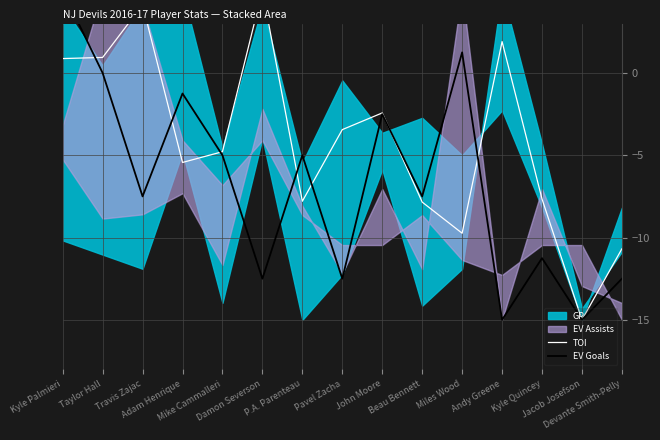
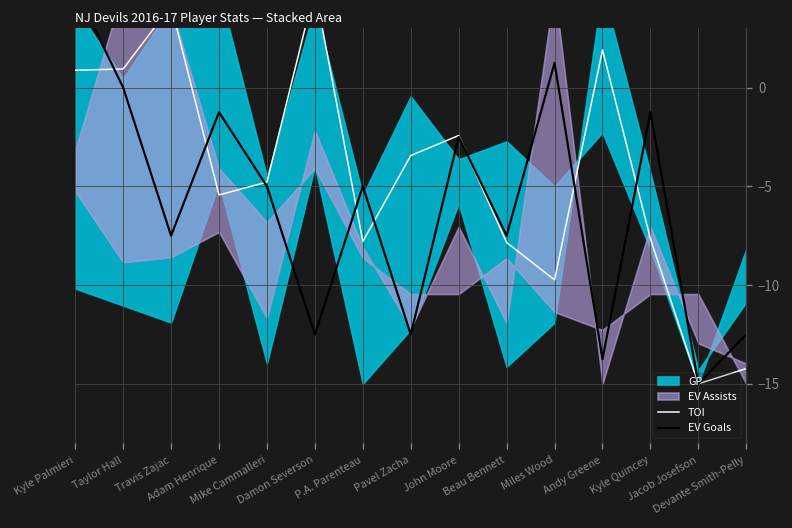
  {
    "TOI": {
      "Kyle Palmieri": 0.9,
      "Taylor Hall": 0.9,
      "Adam Henrique": -5.4,
      "Mike Cammalleri": -4.8,
      "P.A. Parenteau": -7.8,
      "Pavel Zacha": -3.4,
      "Beau Bennett": -7.8,
      "Miles Wood": -9.7,
      "Andy Greene": 1.9,
      "Kyle Quincey": -7.7,
-     "Devante Smith-Pelly": -10.7
+     "Devante Smith-Pelly": -14.2
    },
    "EV Goals": {
      "Taylor Hall": 0.0,
      "Travis Zajac": -7.5,
      "Adam Henrique": -1.3,
      "Mike Cammalleri": -5.0,
      "Damon Severson": -12.5,
      "P.A. Parenteau": -5.0,
      "Pavel Zacha": -12.5,
      "Beau Bennett": -7.5,
      "Miles Wood": 1.3,
-     "Andy Greene": -15.0,
-     "Kyle Quincey": -11.3,
+     "Andy Greene": -13.8,
+     "Kyle Quincey": -1.3,
      "Devante Smith-Pelly": -12.5
    }
  }
